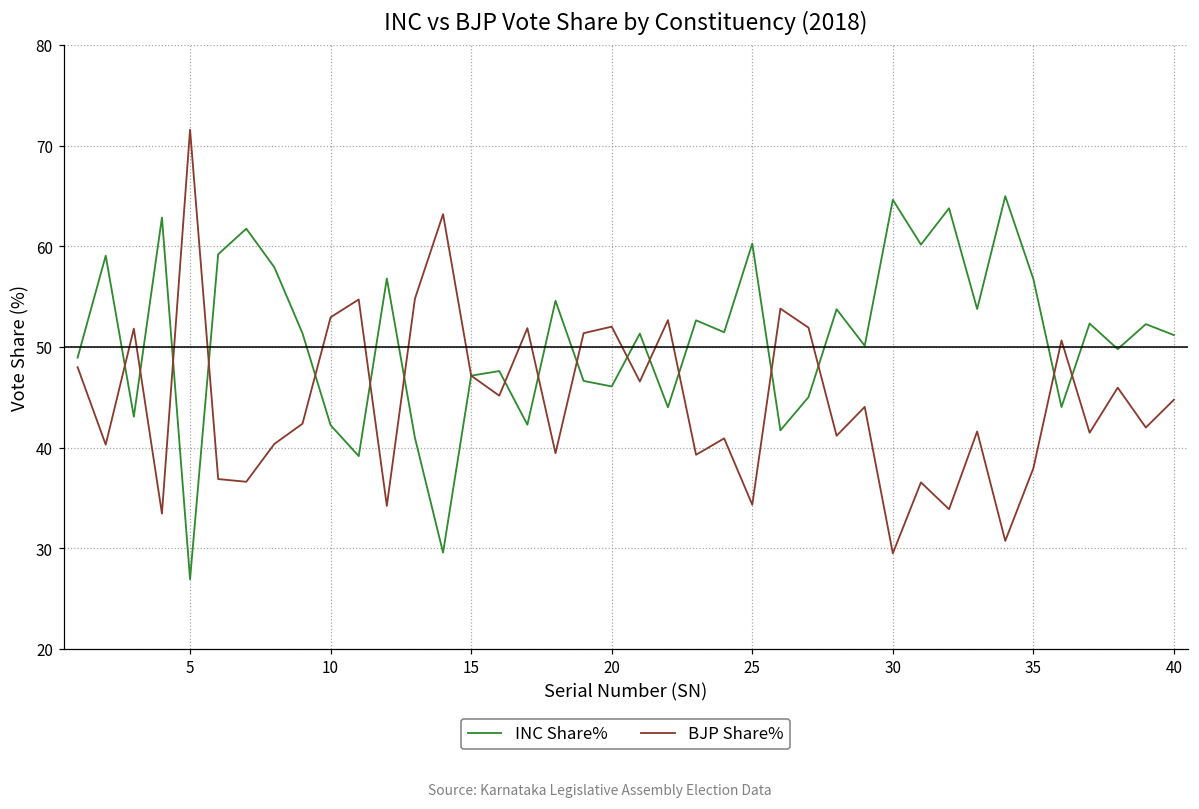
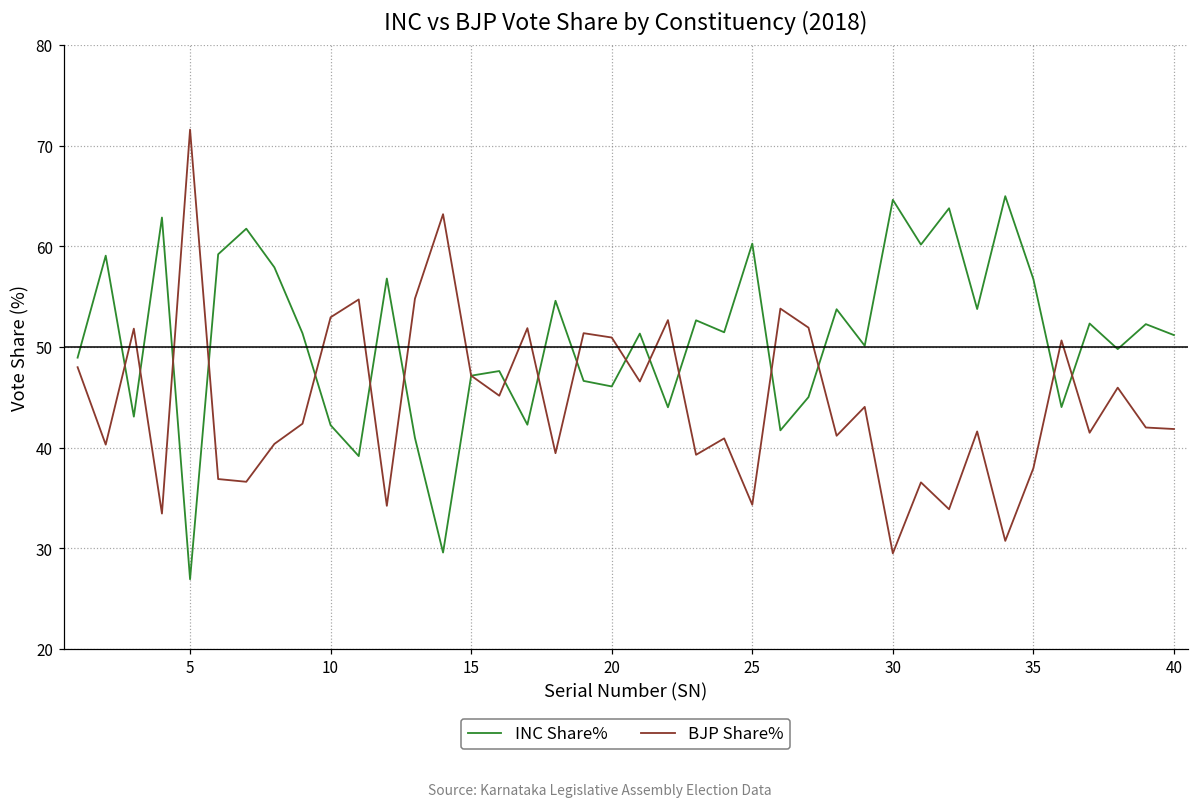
  {
    "INC Share%": {
      "5": 27,
      "10": 42,
      "20": 46,
      "25": 60,
      "30": 65,
      "35": 57,
      "40": 51
    },
    "BJP Share%": {
      "5": 72,
      "10": 53,
-     "20": 52,
+     "20": 51,
      "25": 34,
      "30": 30,
      "35": 38,
-     "40": 45
+     "40": 42
    }
  }
